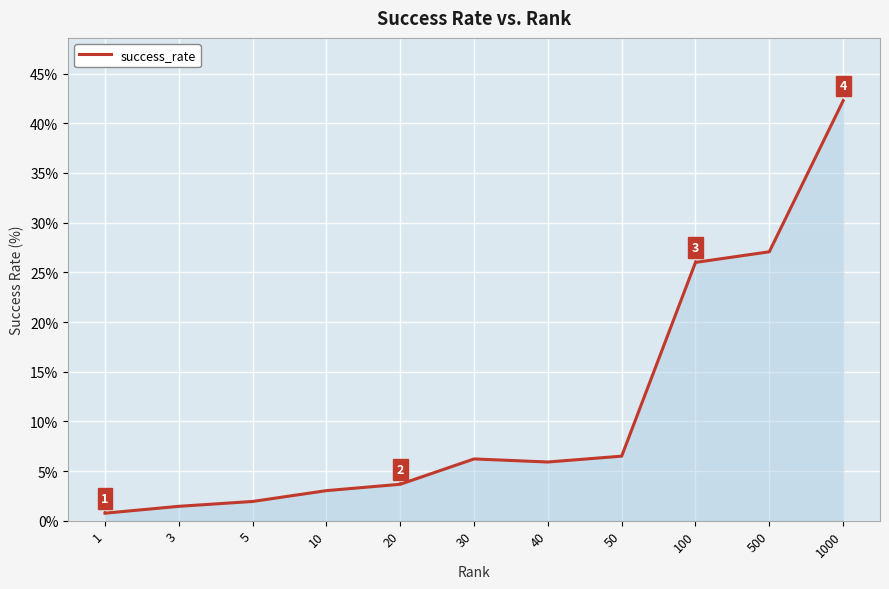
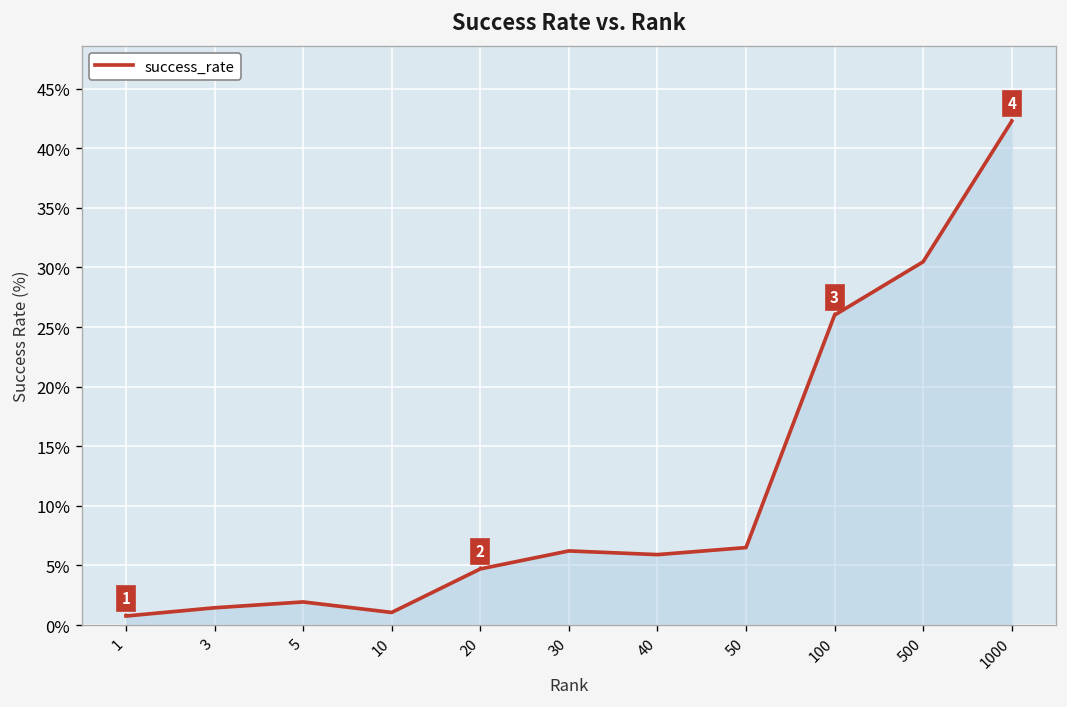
  {
    "3": "1%",
    "5": "2%",
-   "10": "3%",
-   "20": "4%",
+   "10": "1%",
+   "20": "5%",
    "30": "6%",
    "40": "6%",
    "50": "7%",
-   "500": "27%"
+   "500": "30%"
  }
